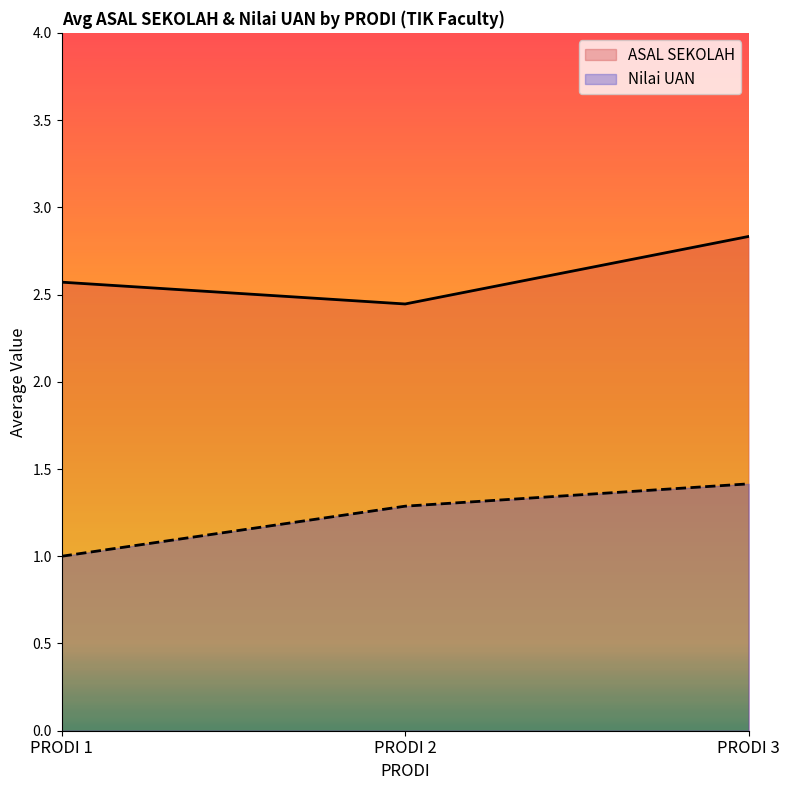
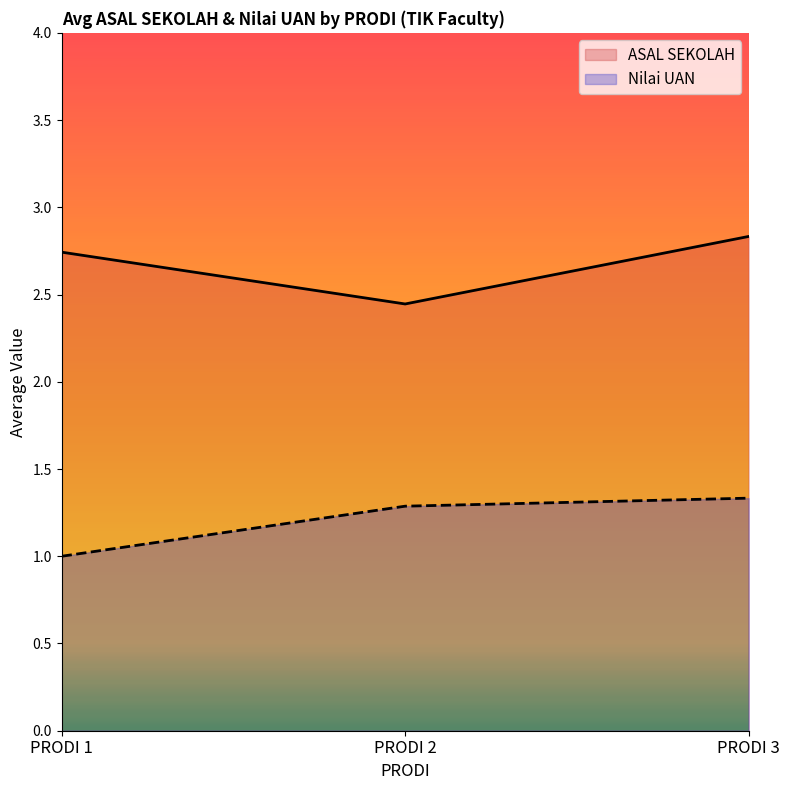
  {
    "ASAL SEKOLAH": {
-     "PRODI 1": 2.57,
+     "PRODI 1": 2.74,
      "PRODI 2": 2.45,
      "PRODI 3": 2.83
    },
    "Nilai UAN": {
      "PRODI 1": 1.00,
      "PRODI 2": 1.29,
-     "PRODI 3": 1.42
+     "PRODI 3": 1.33
    }
  }
